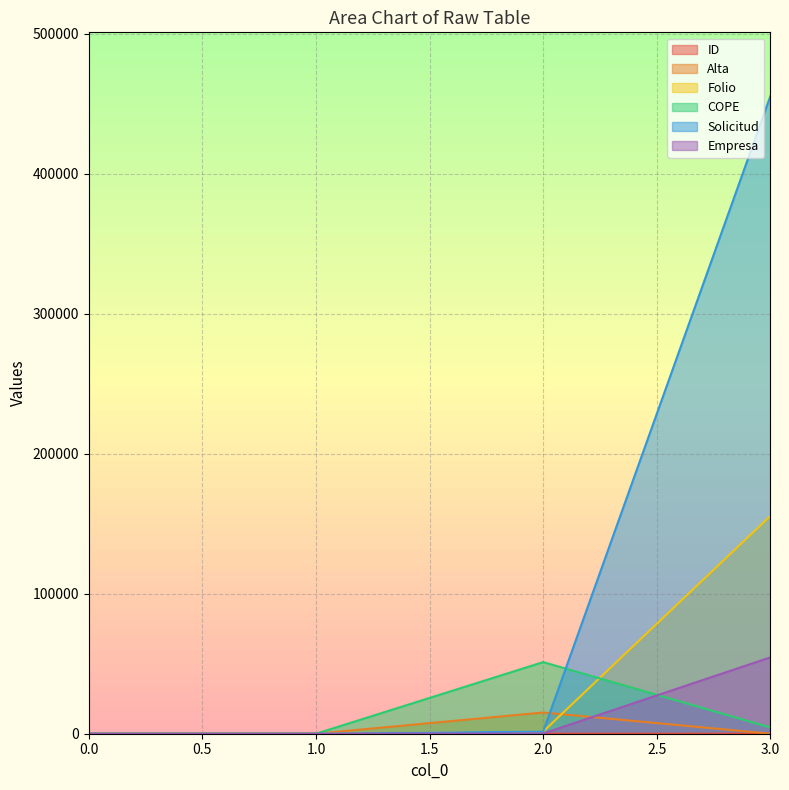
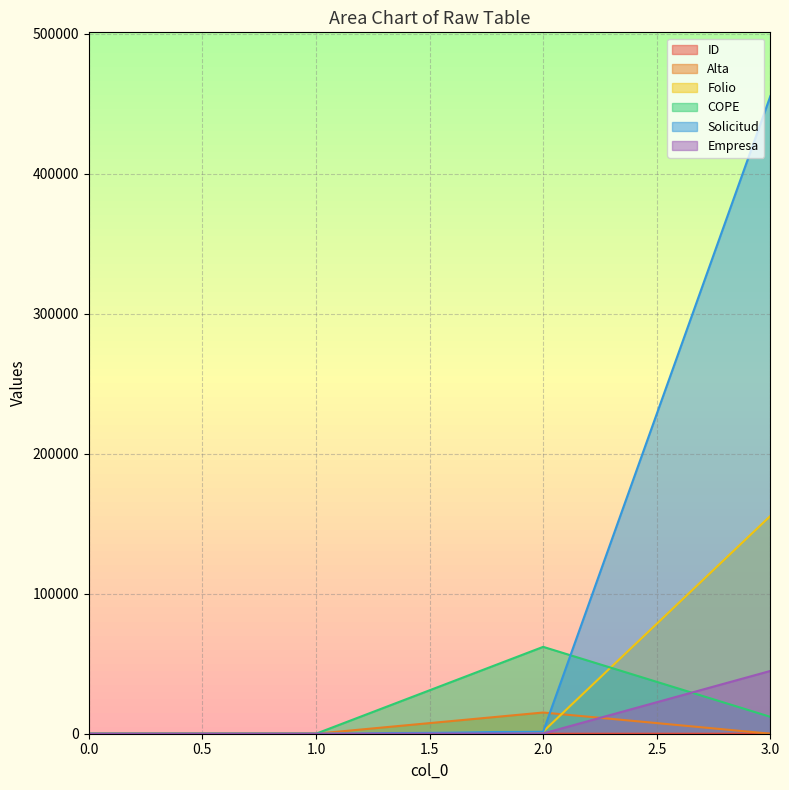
  {
    "COPE": {
-     "2.0": 51000,
-     "3.0": 4000
+     "2.0": 62000,
+     "3.0": 12000
    },
    "Solicitud": {
      "3.0": 455000
    },
    "Empresa": {
-     "3.0": 55000
+     "3.0": 45000
    }
  }
